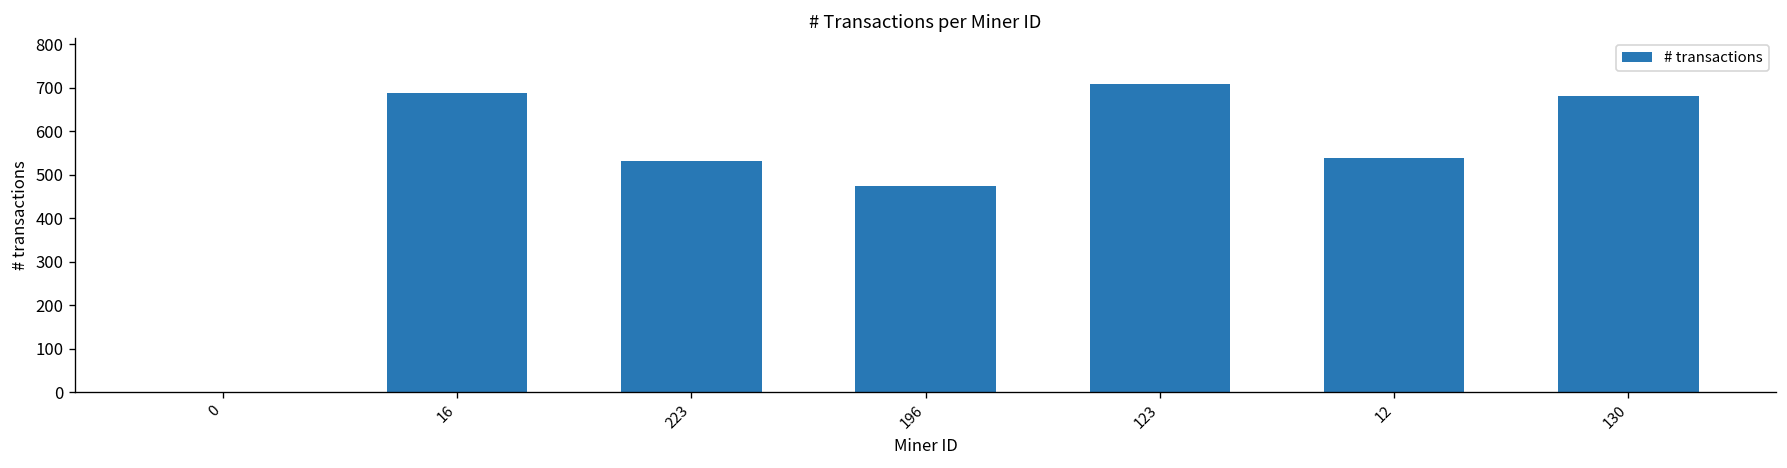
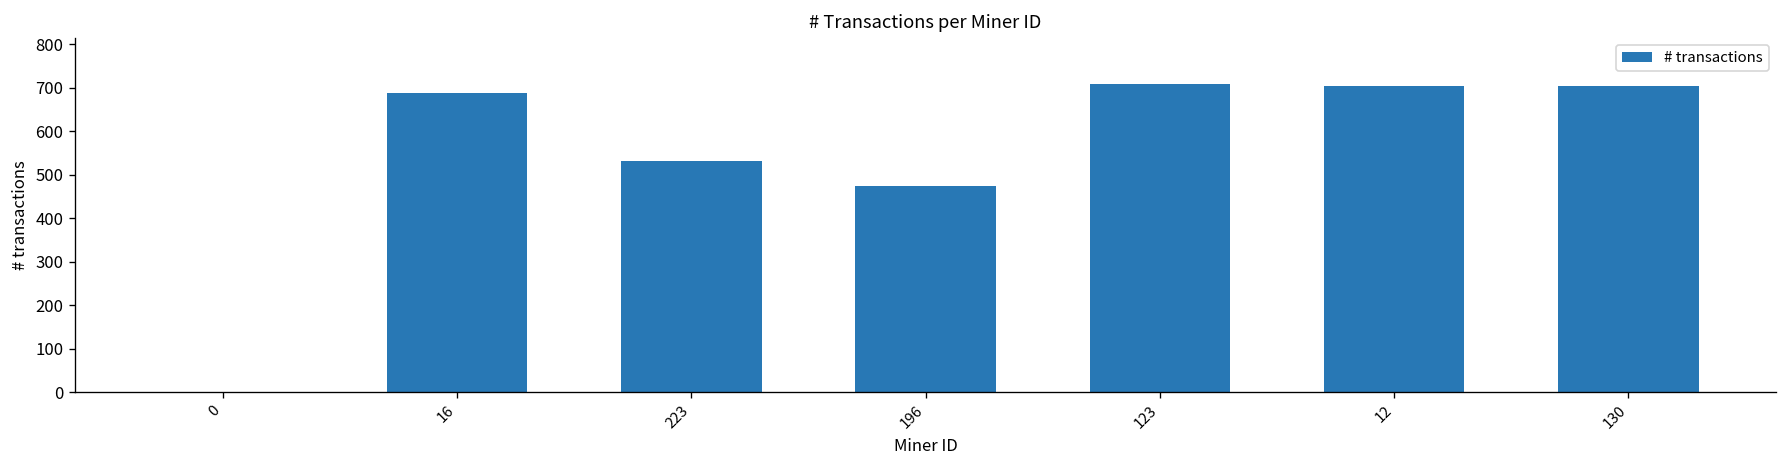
  {
    "0": 0,
    "16": 690,
    "223": 530,
    "196": 480,
    "123": 710,
-   "12": 540,
-   "130": 680
+   "12": 710,
+   "130": 710
  }
